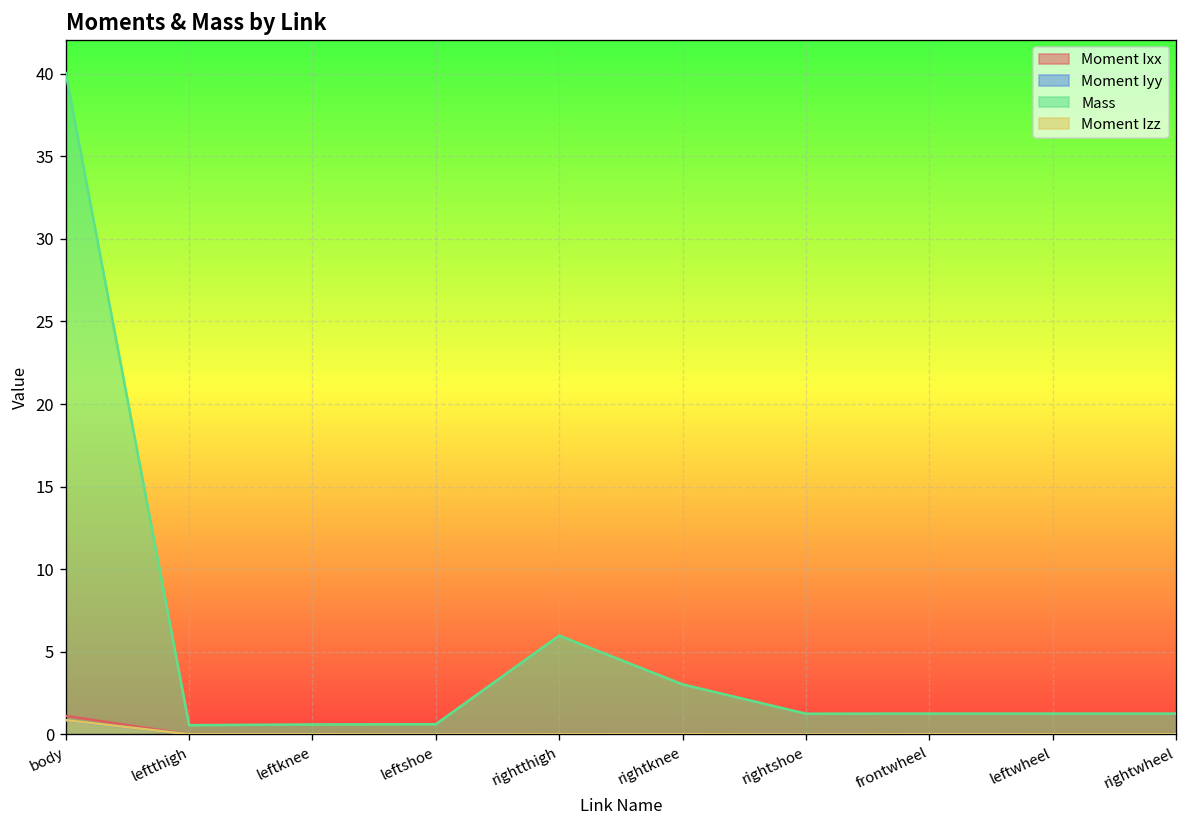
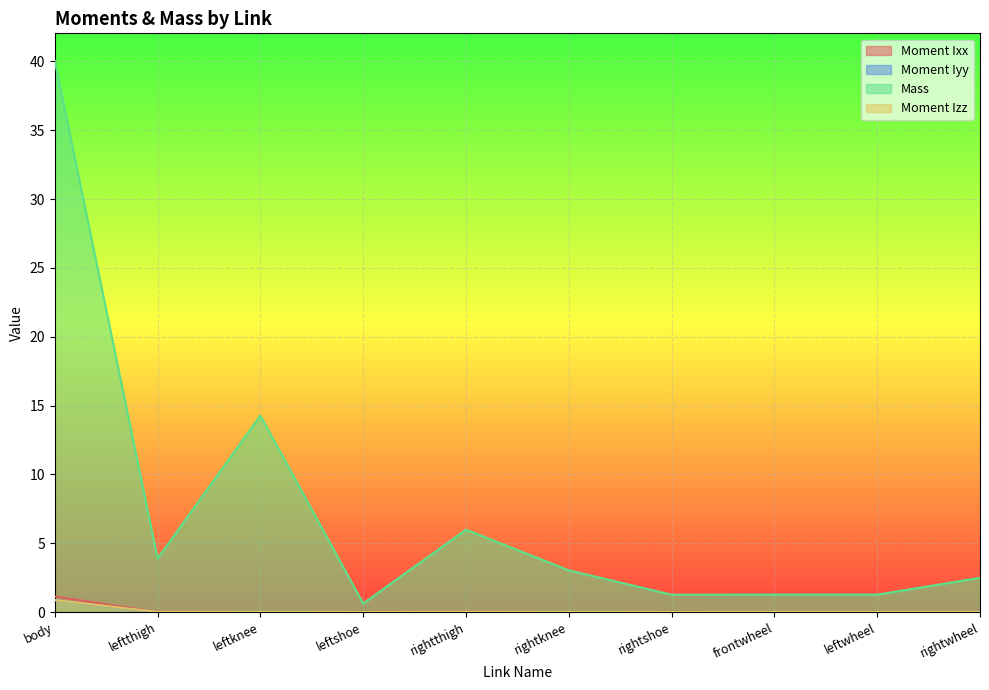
  {
    "Moment Ixx": {
      "body": 1.1
    },
    "Moment Izz": {
      "body": 0.9
    },
    "Mass": {
      "body": 40.0,
-     "leftthigh": 0.6,
-     "leftknee": 0.6,
+     "leftthigh": 3.9,
+     "leftknee": 14.3,
      "leftshoe": 0.6,
      "rightthigh": 6.0,
      "rightknee": 3.0,
      "rightshoe": 1.3,
      "frontwheel": 1.3,
      "leftwheel": 1.3,
-     "rightwheel": 1.3
+     "rightwheel": 2.5
    }
  }
